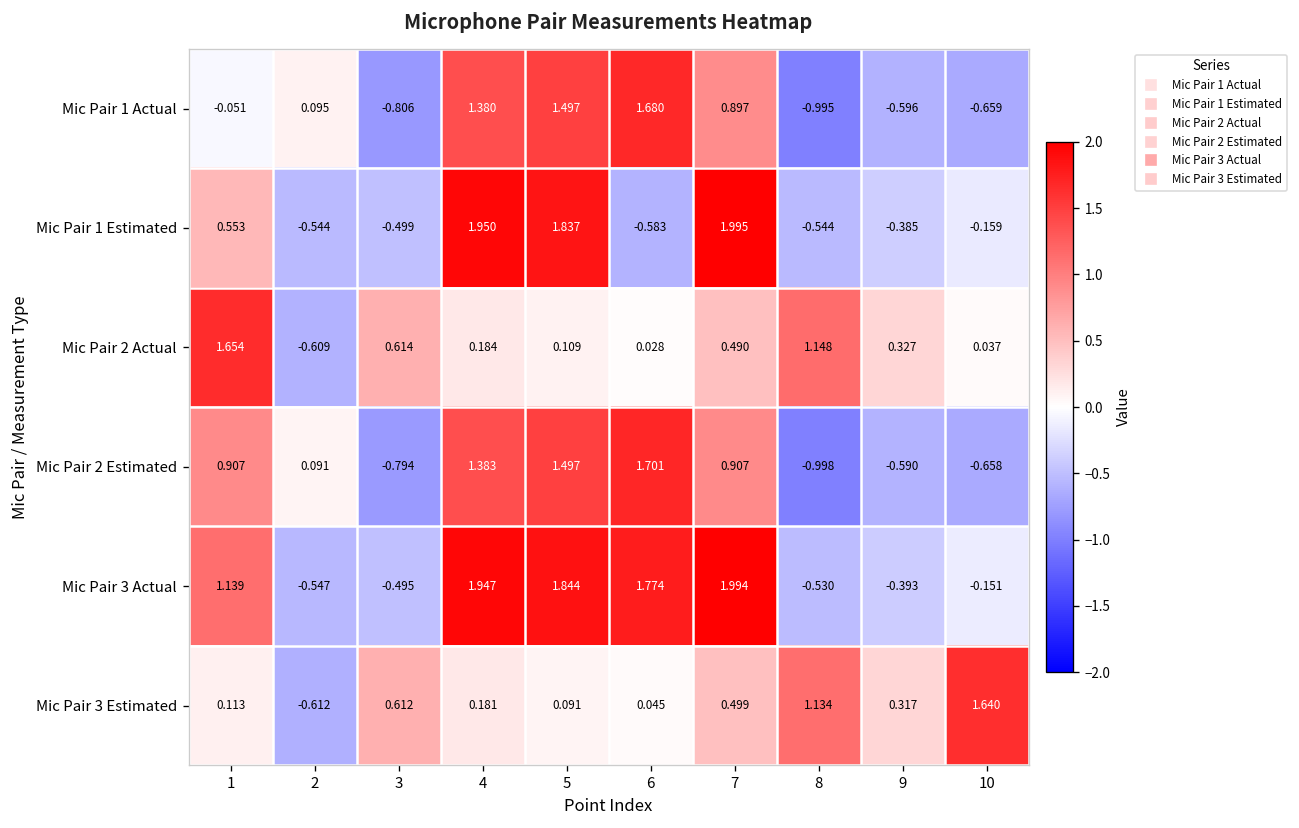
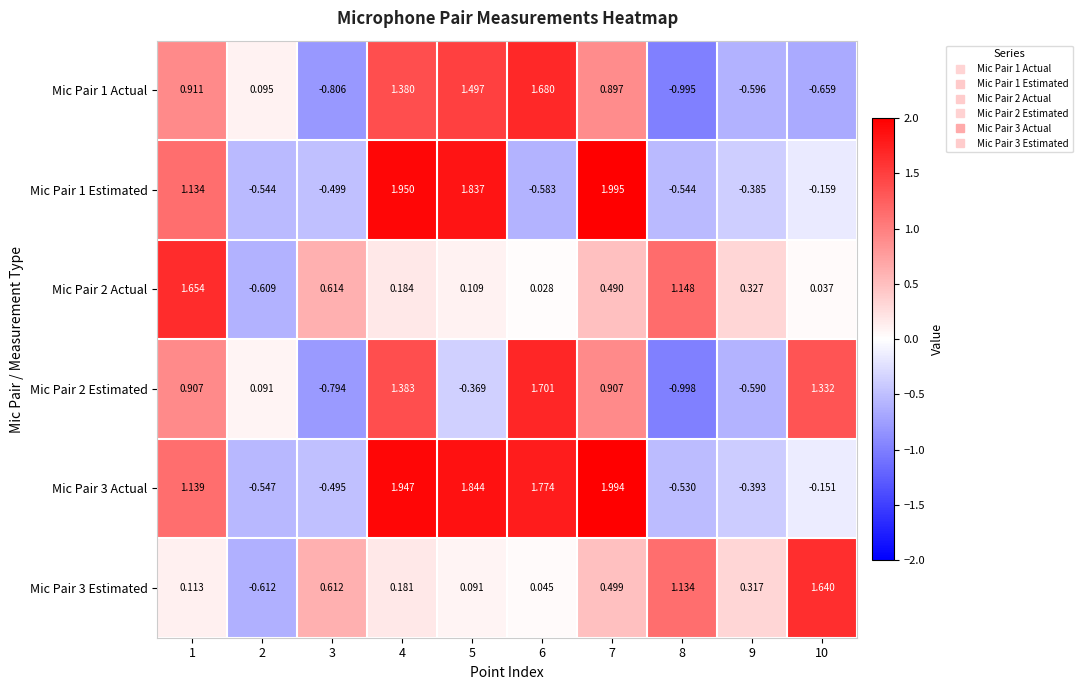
  {
    "Mic Pair 1 Actual": {
-     "1": -0.051,
+     "1": 0.911,
      "2": 0.095,
      "3": -0.806,
      "4": 1.380,
      "5": 1.497,
      "6": 1.680,
      "7": 0.897,
      "8": -0.995,
      "9": -0.596,
      "10": -0.659
    },
    "Mic Pair 1 Estimated": {
-     "1": 0.553,
+     "1": 1.134,
      "2": -0.544,
      "3": -0.499,
      "4": 1.950,
      "5": 1.837,
      "6": -0.583,
      "7": 1.995,
      "8": -0.544,
      "9": -0.385,
      "10": -0.159
    },
    "Mic Pair 2 Actual": {
      "1": 1.654,
      "2": -0.609,
      "3": 0.614,
      "4": 0.184,
      "5": 0.109,
      "6": 0.028,
      "7": 0.490,
      "8": 1.148,
      "9": 0.327,
      "10": 0.037
    },
    "Mic Pair 2 Estimated": {
      "1": 0.907,
      "2": 0.091,
      "3": -0.794,
      "4": 1.383,
-     "5": 1.497,
+     "5": -0.369,
      "6": 1.701,
      "7": 0.907,
      "8": -0.998,
      "9": -0.590,
-     "10": -0.658
+     "10": 1.332
    },
    "Mic Pair 3 Actual": {
      "1": 1.139,
      "2": -0.547,
      "3": -0.495,
      "4": 1.947,
      "5": 1.844,
      "6": 1.774,
      "7": 1.994,
      "8": -0.530,
      "9": -0.393,
      "10": -0.151
    },
    "Mic Pair 3 Estimated": {
      "1": 0.113,
      "2": -0.612,
      "3": 0.612,
      "4": 0.181,
      "5": 0.091,
      "6": 0.045,
      "7": 0.499,
      "8": 1.134,
      "9": 0.317,
      "10": 1.640
    }
  }
